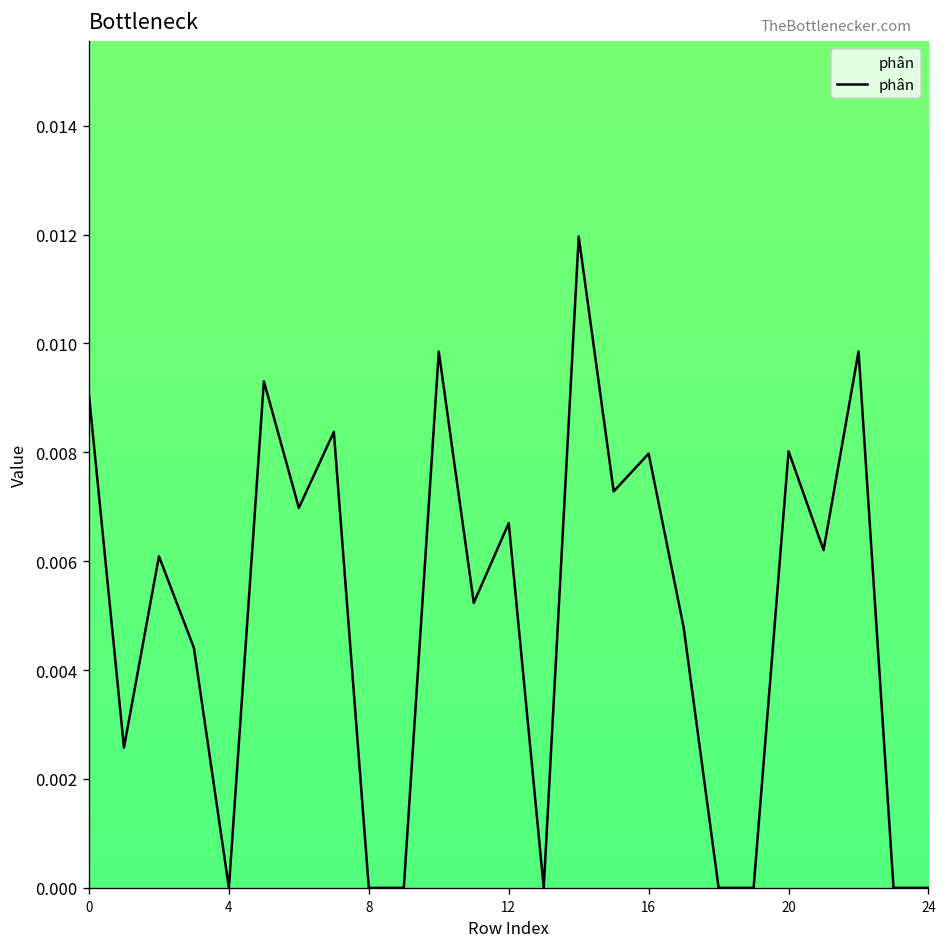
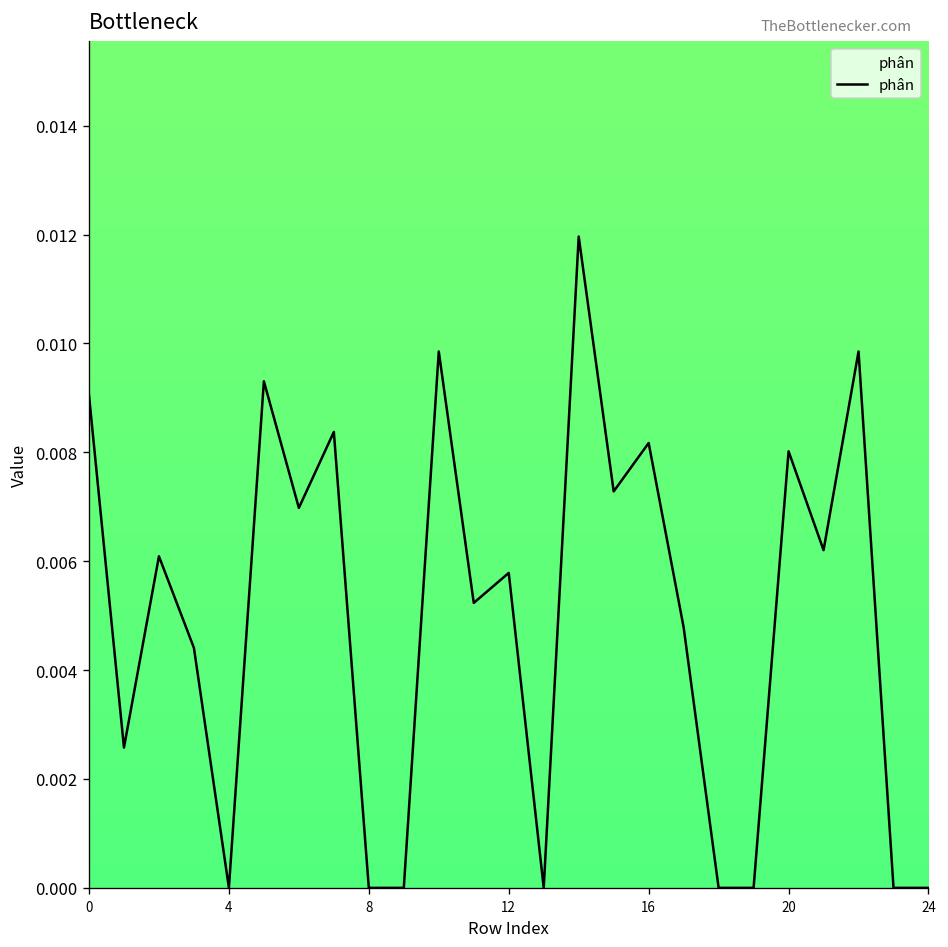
  {
    "0": 0.0091,
    "4": 0.0000,
    "8": 0.0000,
-   "12": 0.0067,
-   "16": 0.0080,
+   "12": 0.0058,
+   "16": 0.0082,
    "20": 0.0080,
    "24": 0.0000
  }
